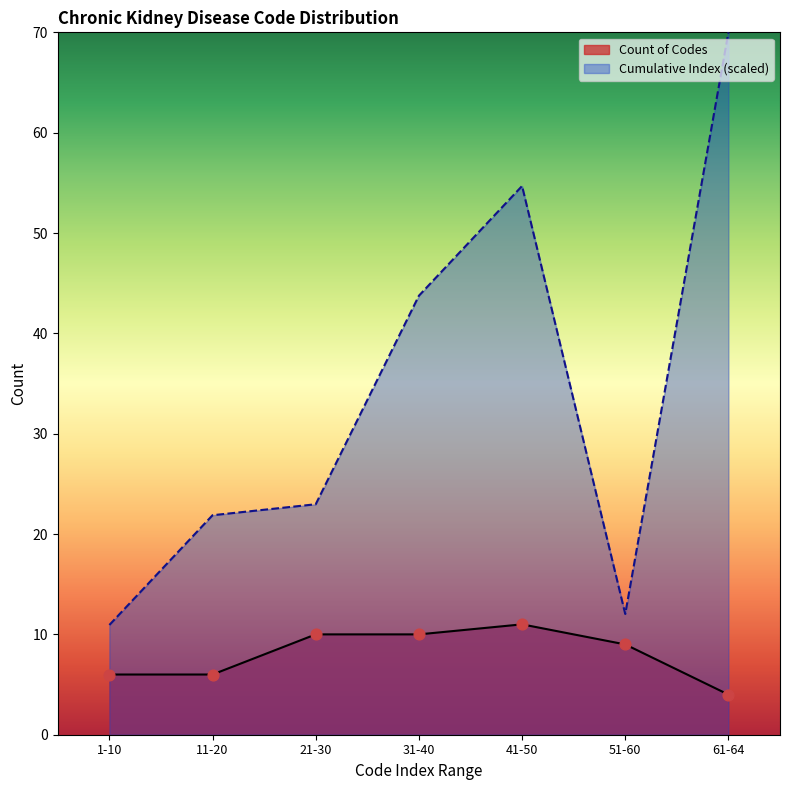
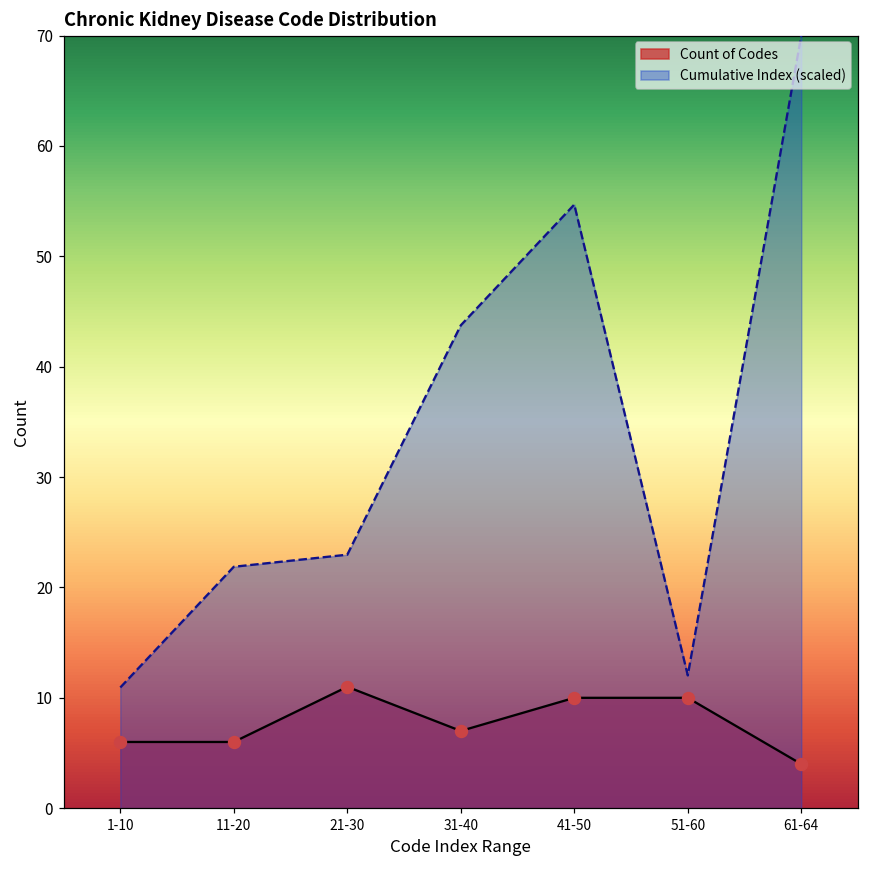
  {
    "Count of Codes": {
      "1-10": 6,
      "11-20": 6,
-     "21-30": 10,
-     "31-40": 10,
-     "41-50": 11,
-     "51-60": 9,
+     "21-30": 11,
+     "31-40": 7,
+     "41-50": 10,
+     "51-60": 10,
      "61-64": 4
    },
    "Cumulative Index (scaled)": {
      "1-10": 11,
      "11-20": 22,
      "21-30": 23,
      "31-40": 43.8,
      "41-50": 54.7,
      "51-60": 12,
      "61-64": 70
    }
  }
